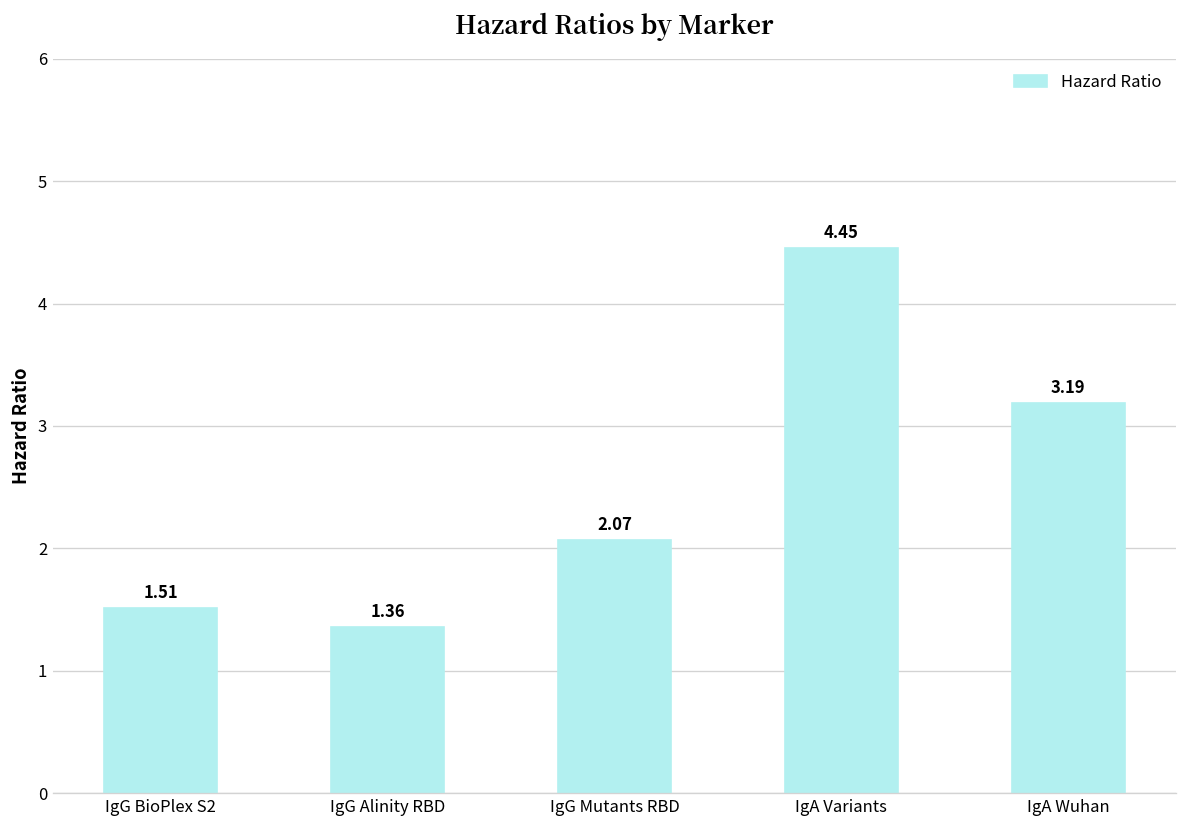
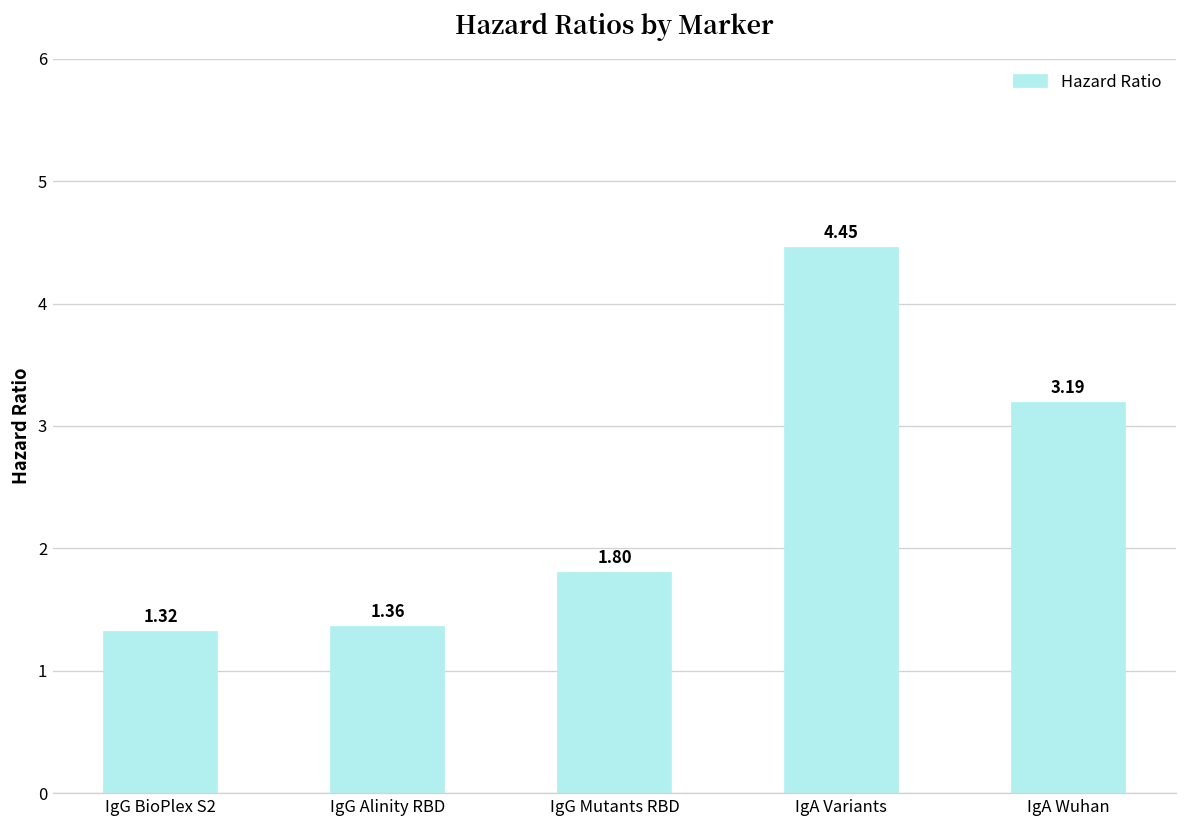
  {
-   "IgG BioPlex S2": 1.51,
+   "IgG BioPlex S2": 1.32,
    "IgG Alinity RBD": 1.36,
-   "IgG Mutants RBD": 2.07,
+   "IgG Mutants RBD": 1.80,
    "IgA Variants": 4.45,
    "IgA Wuhan": 3.19
  }
